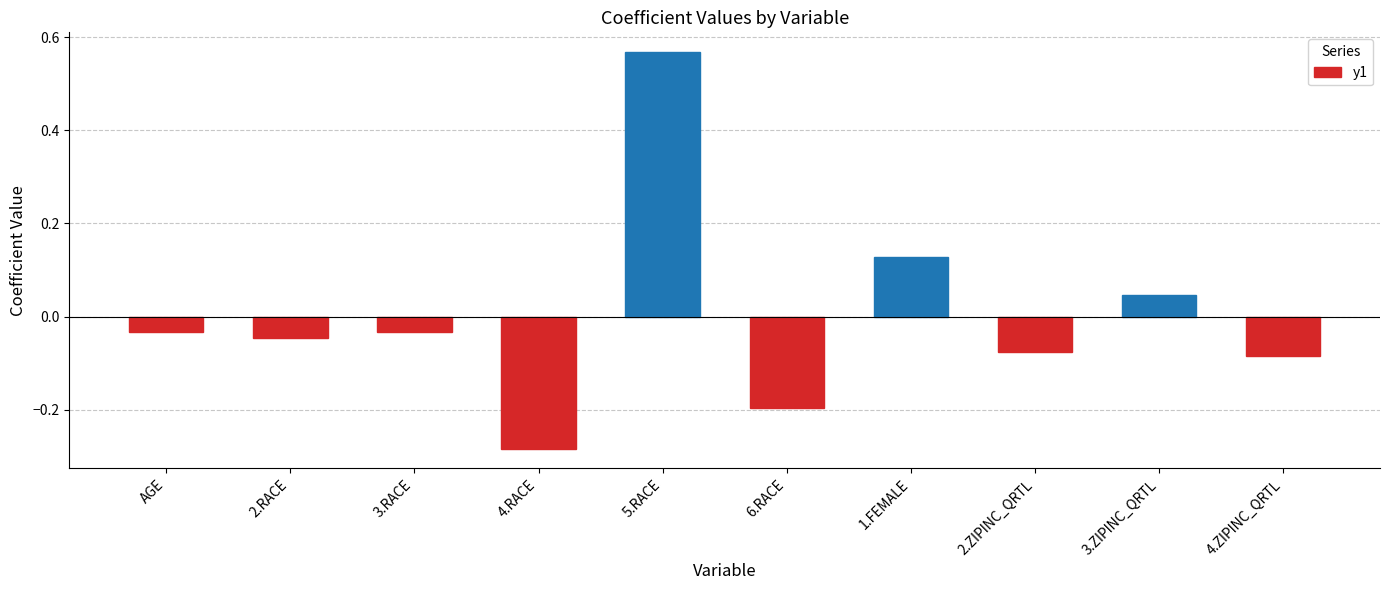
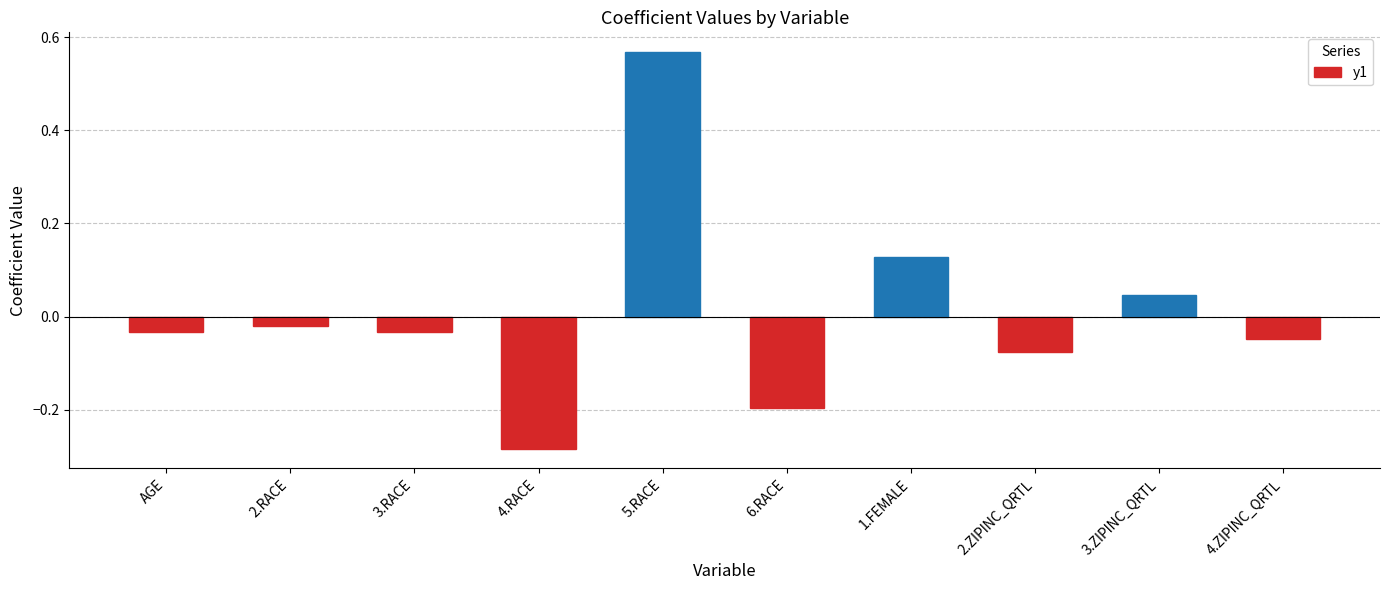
  {
    "AGE": -0.03,
-   "2.RACE": -0.05,
+   "2.RACE": -0.02,
    "3.RACE": -0.03,
    "4.RACE": -0.28,
    "5.RACE": 0.57,
    "6.RACE": -0.20,
    "1.FEMALE": 0.13,
    "2.ZIPINC_QRTL": -0.08,
    "3.ZIPINC_QRTL": 0.05,
-   "4.ZIPINC_QRTL": -0.09
+   "4.ZIPINC_QRTL": -0.05
  }
